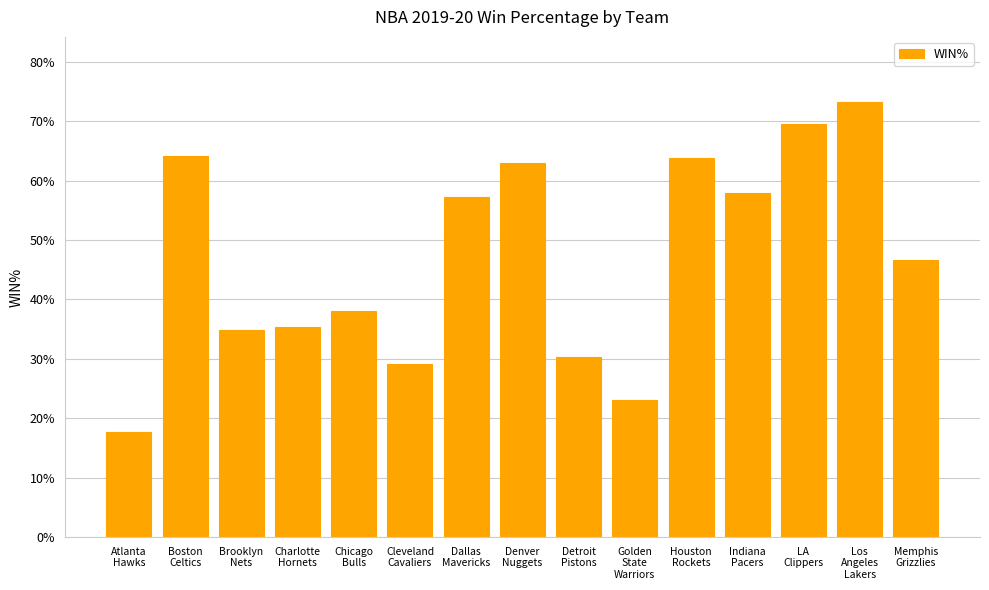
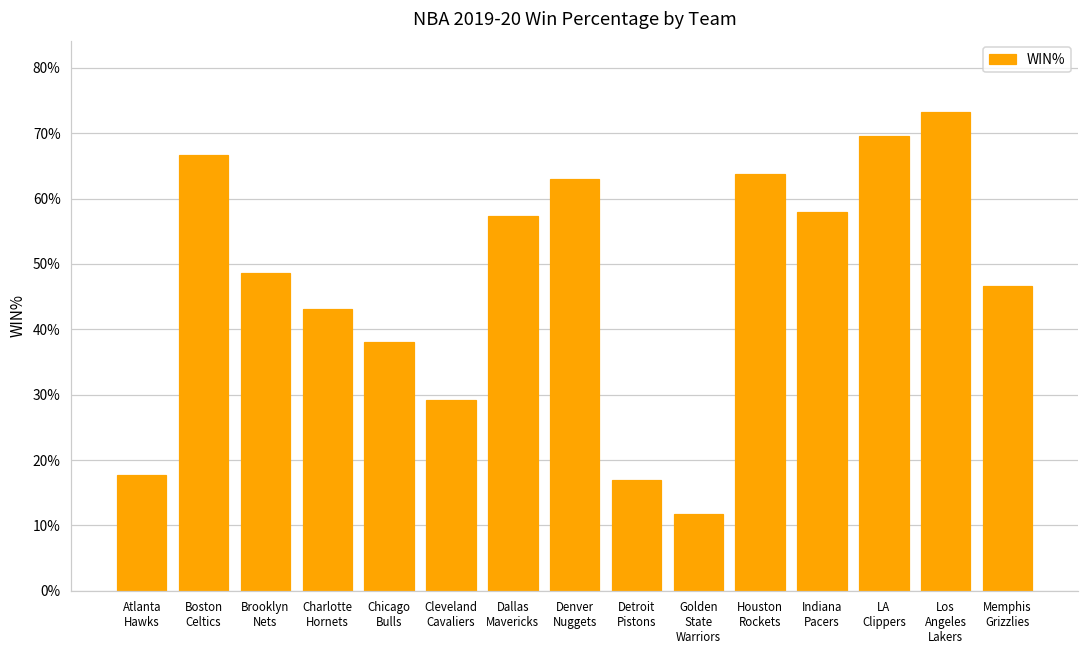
  {
    "Atlanta Hawks": "18%",
-   "Boston Celtics": "64%",
-   "Brooklyn Nets": "35%",
-   "Charlotte Hornets": "35%",
+   "Boston Celtics": "67%",
+   "Brooklyn Nets": "49%",
+   "Charlotte Hornets": "43%",
    "Chicago Bulls": "38%",
    "Cleveland Cavaliers": "29%",
    "Dallas Mavericks": "57%",
    "Denver Nuggets": "63%",
-   "Detroit Pistons": "30%",
-   "Golden State Warriors": "23%",
+   "Detroit Pistons": "17%",
+   "Golden State Warriors": "12%",
    "Houston Rockets": "64%",
    "Indiana Pacers": "58%",
    "LA Clippers": "70%",
    "Los Angeles Lakers": "73%",
    "Memphis Grizzlies": "47%"
  }
